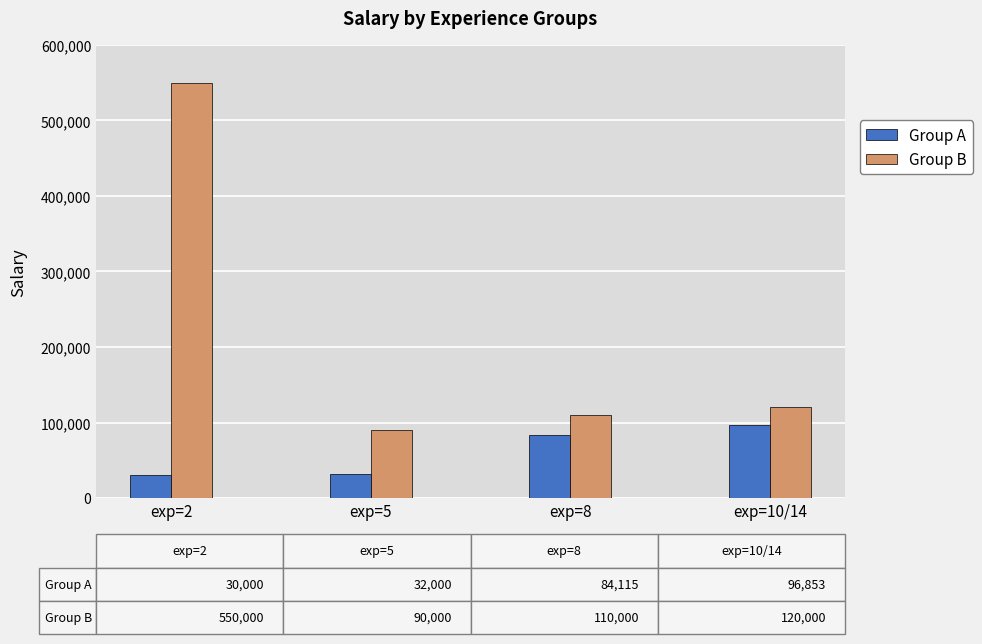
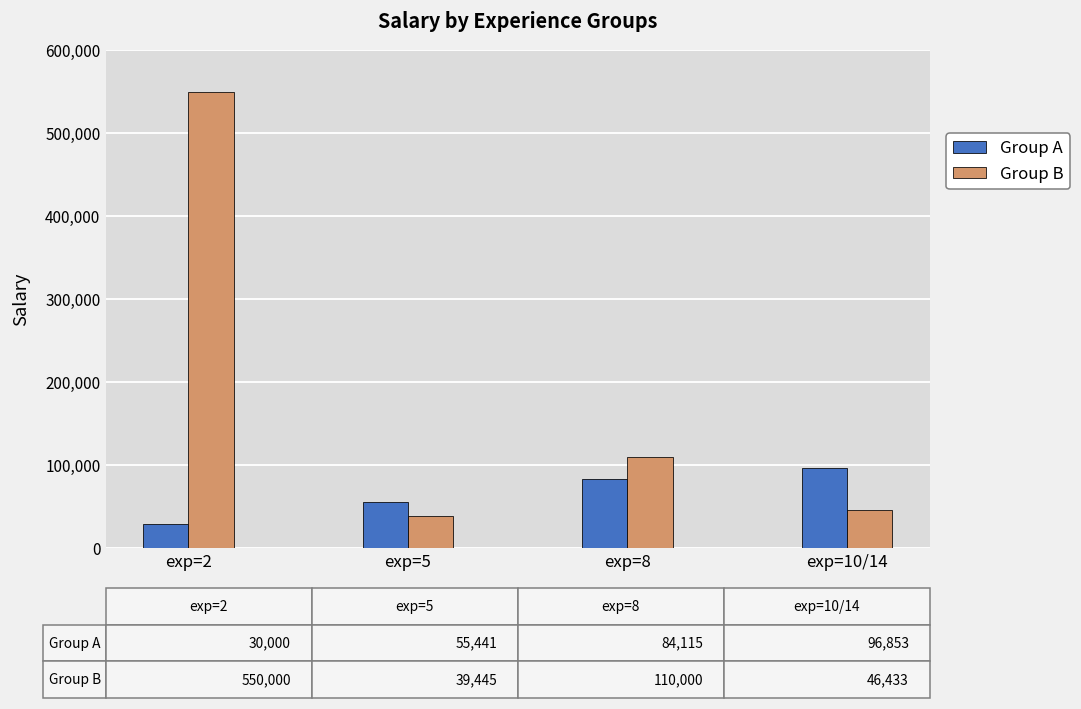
  {
    "Group A": {
-     "exp=5": "32,000"
+     "exp=5": "55,441"
    },
    "Group B": {
-     "exp=5": "90,000",
-     "exp=10/14": "120,000"
+     "exp=5": "39,445",
+     "exp=10/14": "46,433"
    }
  }
